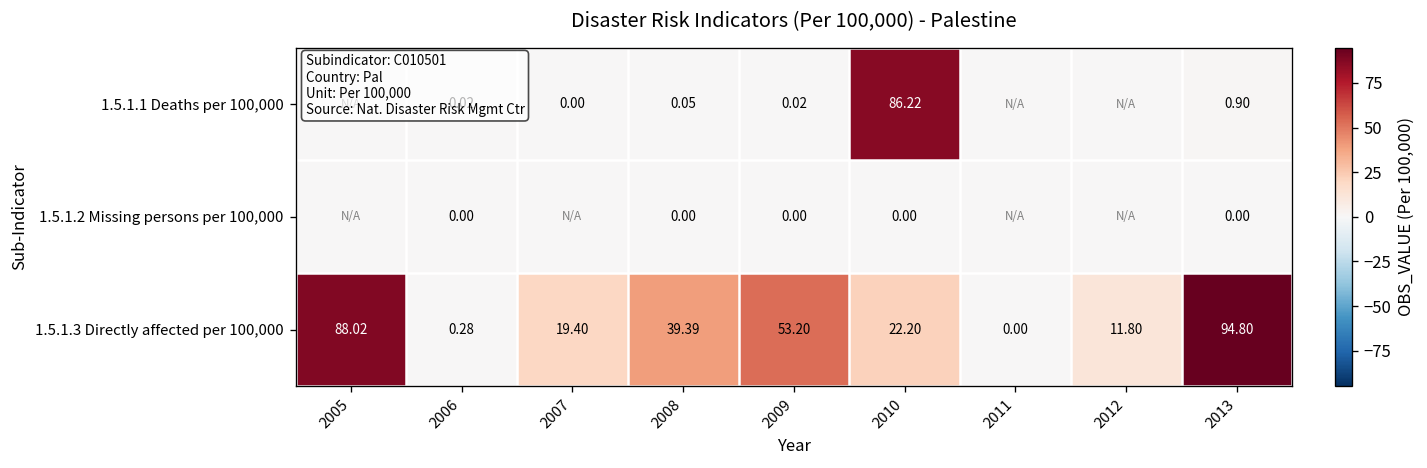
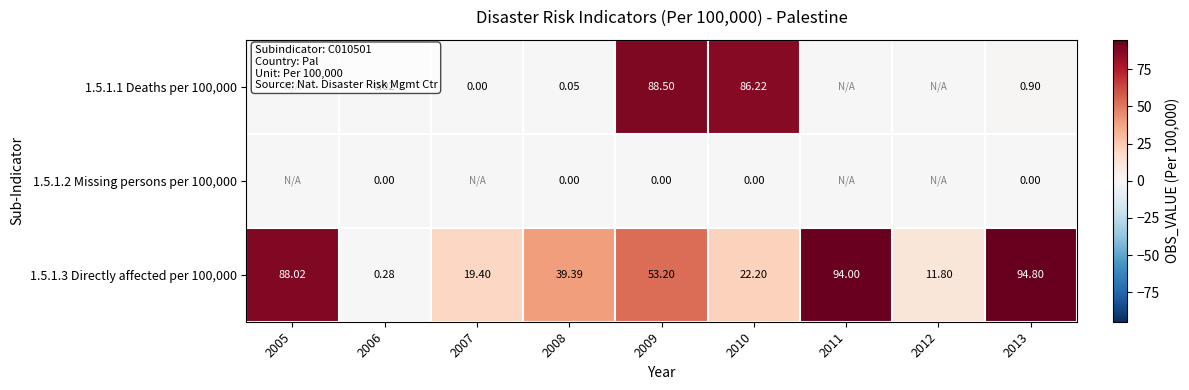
  {
    "1.5.1.1 Deaths per 100,000": {
      "2007": 0.00,
      "2008": 0.05,
-     "2009": 0.02,
+     "2009": 88.50,
      "2010": 86.22,
      "2013": 0.90
    },
    "1.5.1.2 Missing persons per 100,000": {
      "2006": 0.00,
      "2008": 0.00,
      "2009": 0.00,
      "2010": 0.00,
      "2013": 0.00
    },
    "1.5.1.3 Directly affected per 100,000": {
      "2005": 88.02,
      "2006": 0.28,
      "2007": 19.40,
      "2008": 39.39,
      "2009": 53.20,
      "2010": 22.20,
-     "2011": 0.00,
+     "2011": 94.00,
      "2012": 11.80,
      "2013": 94.80
    }
  }
